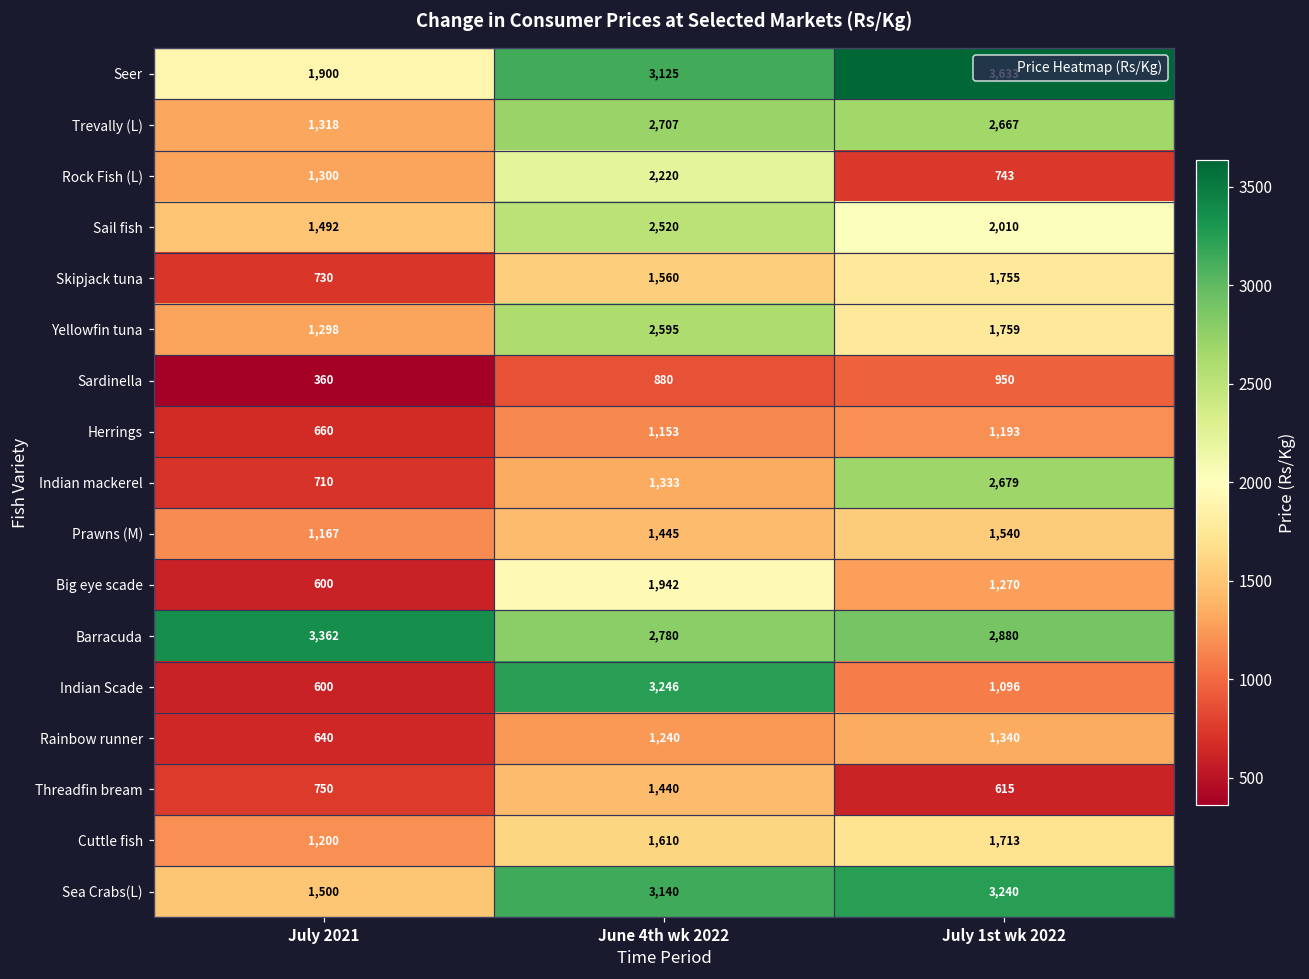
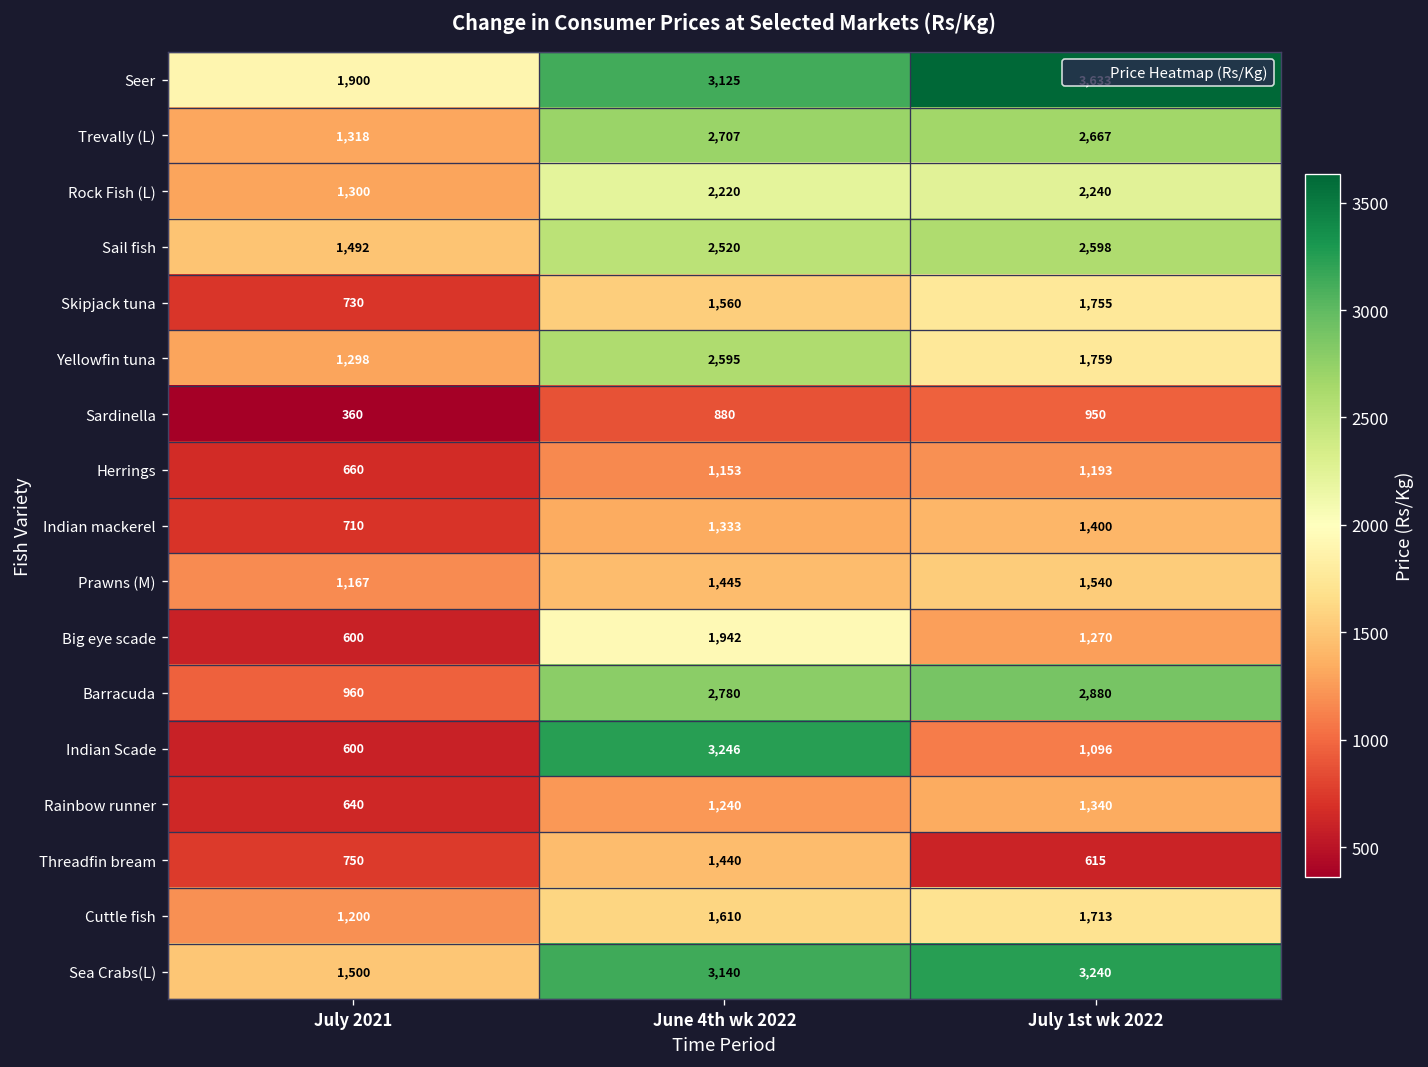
  {
    "Seer": {
      "July 2021": "1,900",
      "June 4th wk 2022": "3,125"
    },
    "Trevally (L)": {
      "July 2021": "1,318",
      "June 4th wk 2022": "2,707",
      "July 1st wk 2022": "2,667"
    },
    "Rock Fish (L)": {
      "July 2021": "1,300",
      "June 4th wk 2022": "2,220",
-     "July 1st wk 2022": "743"
+     "July 1st wk 2022": "2,240"
    },
    "Sail fish": {
      "July 2021": "1,492",
      "June 4th wk 2022": "2,520",
-     "July 1st wk 2022": "2,010"
+     "July 1st wk 2022": "2,598"
    },
    "Skipjack tuna": {
      "July 2021": "730",
      "June 4th wk 2022": "1,560",
      "July 1st wk 2022": "1,755"
    },
    "Yellowfin tuna": {
      "July 2021": "1,298",
      "June 4th wk 2022": "2,595",
      "July 1st wk 2022": "1,759"
    },
    "Sardinella": {
      "July 2021": "360",
      "June 4th wk 2022": "880",
      "July 1st wk 2022": "950"
    },
    "Herrings": {
      "July 2021": "660",
      "June 4th wk 2022": "1,153",
      "July 1st wk 2022": "1,193"
    },
    "Indian mackerel": {
      "July 2021": "710",
      "June 4th wk 2022": "1,333",
-     "July 1st wk 2022": "2,679"
+     "July 1st wk 2022": "1,400"
    },
    "Prawns (M)": {
      "July 2021": "1,167",
      "June 4th wk 2022": "1,445",
      "July 1st wk 2022": "1,540"
    },
    "Big eye scade": {
      "July 2021": "600",
      "June 4th wk 2022": "1,942",
      "July 1st wk 2022": "1,270"
    },
    "Barracuda": {
-     "July 2021": "3,362",
+     "July 2021": "960",
      "June 4th wk 2022": "2,780",
      "July 1st wk 2022": "2,880"
    },
    "Indian Scade": {
      "July 2021": "600",
      "June 4th wk 2022": "3,246",
      "July 1st wk 2022": "1,096"
    },
    "Rainbow runner": {
      "July 2021": "640",
      "June 4th wk 2022": "1,240",
      "July 1st wk 2022": "1,340"
    },
    "Threadfin bream": {
      "July 2021": "750",
      "June 4th wk 2022": "1,440",
      "July 1st wk 2022": "615"
    },
    "Cuttle fish": {
      "July 2021": "1,200",
      "June 4th wk 2022": "1,610",
      "July 1st wk 2022": "1,713"
    },
    "Sea Crabs(L)": {
      "July 2021": "1,500",
      "June 4th wk 2022": "3,140",
      "July 1st wk 2022": "3,240"
    }
  }
